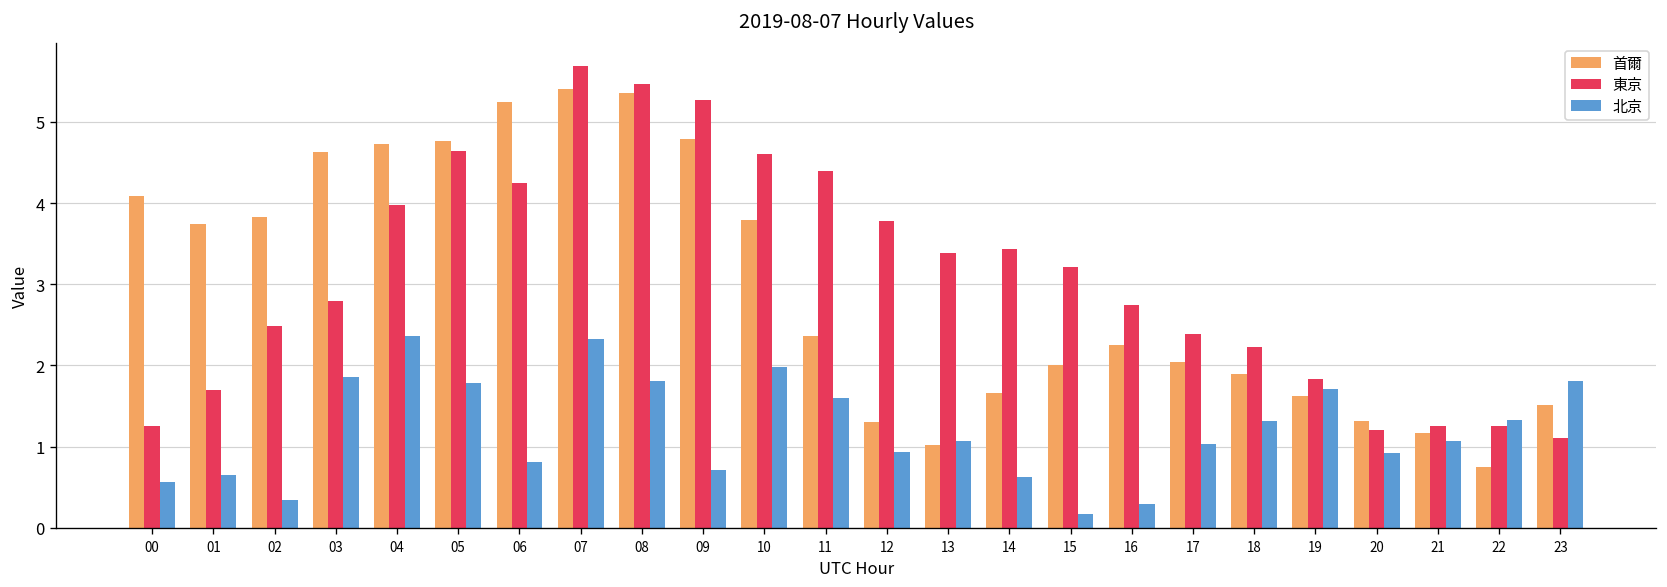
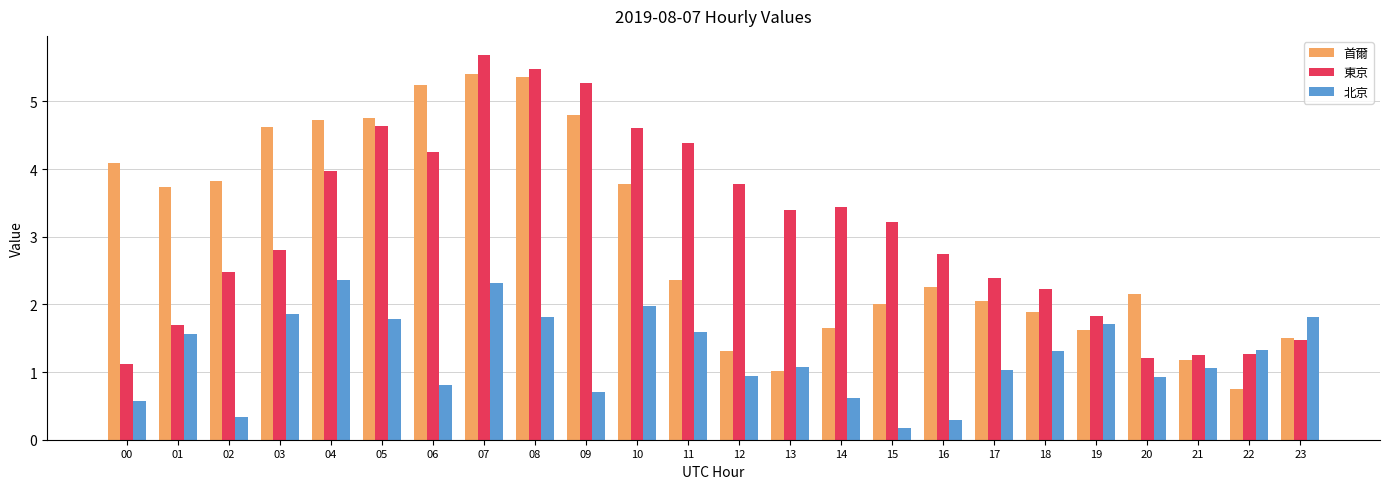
  {
    "首爾": {
      "00": 4.1,
      "01": 3.7,
      "02": 3.8,
      "03": 4.6,
      "04": 4.7,
      "05": 4.8,
      "06": 5.2,
      "07": 5.4,
      "08": 5.4,
      "09": 4.8,
      "10": 3.8,
      "11": 2.4,
      "12": 1.3,
      "13": 1.0,
      "14": 1.7,
      "15": 2.0,
      "16": 2.3,
      "17": 2.0,
      "18": 1.9,
      "19": 1.6,
-     "20": 1.3,
+     "20": 2.2,
      "21": 1.2,
      "22": 0.8,
      "23": 1.5
    },
    "東京": {
-     "00": 1.3,
+     "00": 1.1,
      "01": 1.7,
      "02": 2.5,
      "03": 2.8,
      "04": 4.0,
      "05": 4.6,
      "06": 4.2,
      "07": 5.7,
      "08": 5.5,
      "09": 5.3,
      "10": 4.6,
      "11": 4.4,
      "12": 3.8,
      "13": 3.4,
      "14": 3.4,
      "15": 3.2,
      "16": 2.7,
      "17": 2.4,
      "18": 2.2,
      "19": 1.8,
      "20": 1.2,
      "21": 1.3,
      "22": 1.3,
-     "23": 1.1
+     "23": 1.5
    },
    "北京": {
      "00": 0.6,
-     "01": 0.6,
+     "01": 1.6,
      "02": 0.3,
      "03": 1.9,
      "04": 2.4,
      "05": 1.8,
      "06": 0.8,
      "07": 2.3,
      "08": 1.8,
      "09": 0.7,
      "10": 2.0,
      "11": 1.6,
      "12": 0.9,
      "13": 1.1,
      "14": 0.6,
      "15": 0.2,
      "16": 0.3,
      "17": 1.0,
      "18": 1.3,
      "19": 1.7,
      "20": 0.9,
      "21": 1.1,
      "22": 1.3,
      "23": 1.8
    }
  }
